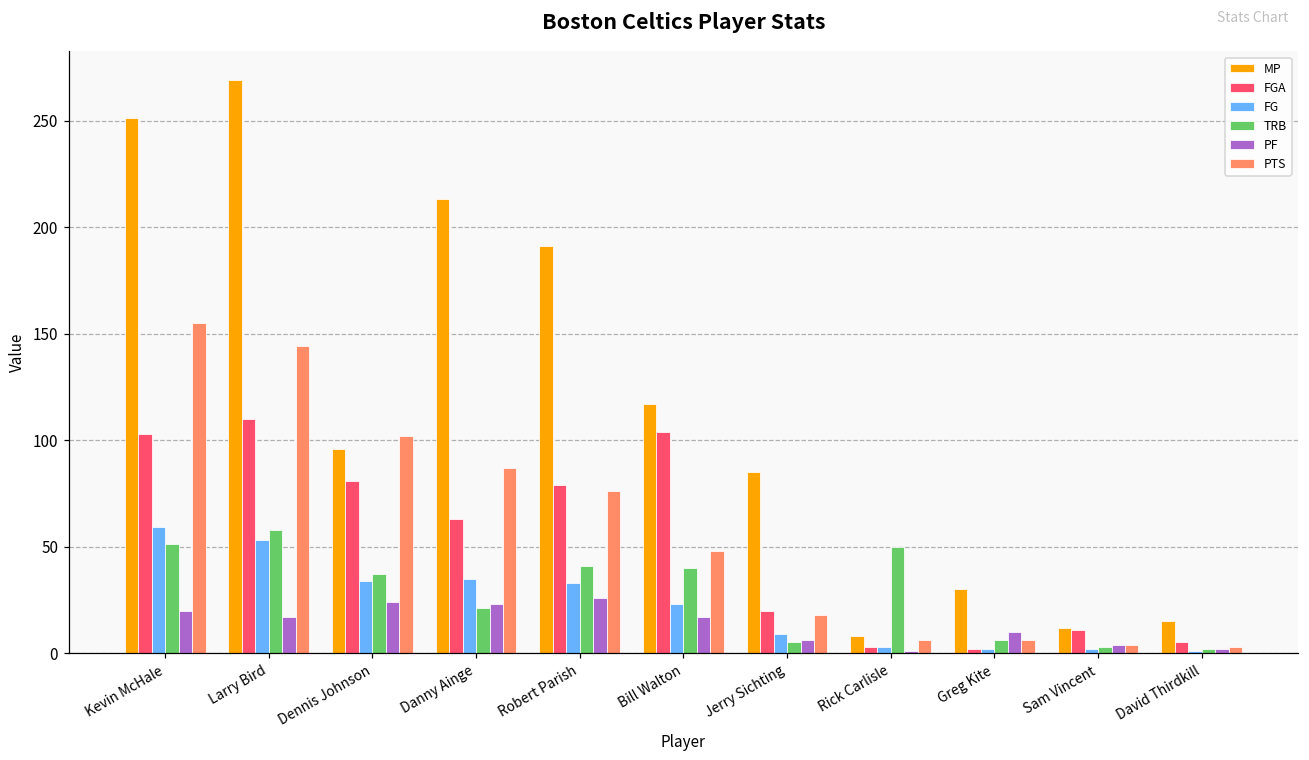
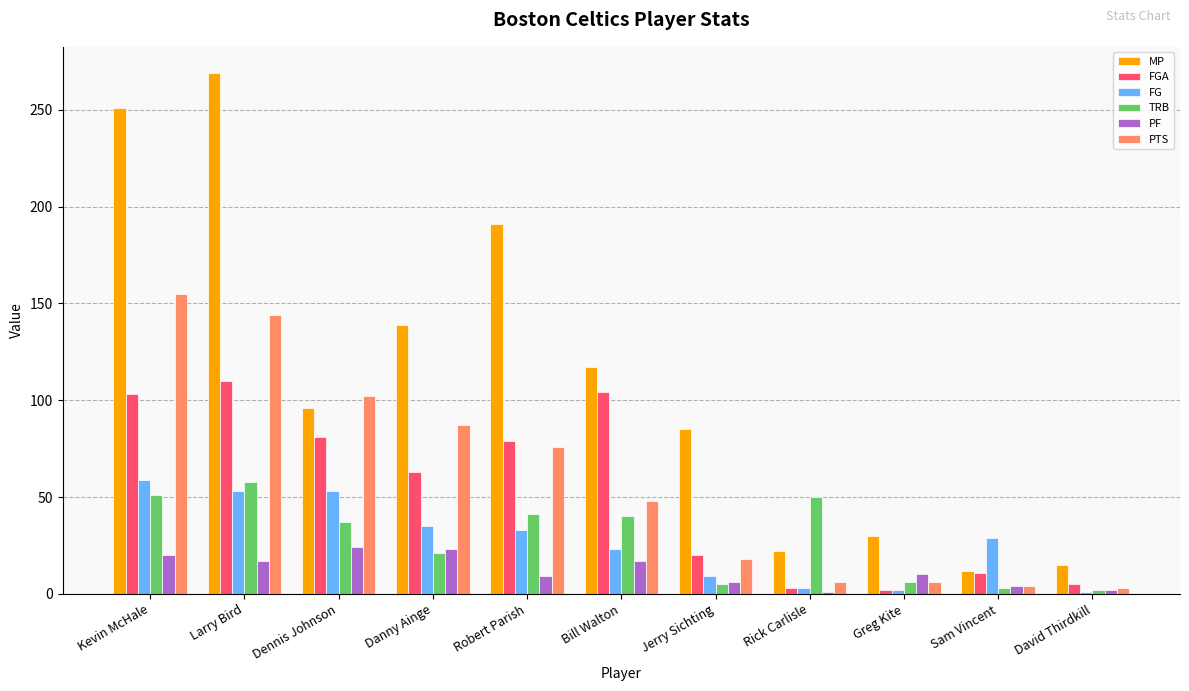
  {
    "MP": {
      "Kevin McHale": 251,
      "Larry Bird": 269,
      "Dennis Johnson": 96,
-     "Danny Ainge": 213,
+     "Danny Ainge": 139,
      "Robert Parish": 191,
      "Bill Walton": 117,
      "Jerry Sichting": 85,
-     "Rick Carlisle": 8,
+     "Rick Carlisle": 22,
      "Greg Kite": 30,
      "Sam Vincent": 12,
      "David Thirdkill": 15
    },
    "FGA": {
      "Kevin McHale": 103,
      "Larry Bird": 110,
      "Dennis Johnson": 81,
      "Danny Ainge": 63,
      "Robert Parish": 79,
      "Bill Walton": 104,
      "Jerry Sichting": 20,
      "Rick Carlisle": 3,
      "Greg Kite": 2,
      "Sam Vincent": 11,
      "David Thirdkill": 5
    },
    "FG": {
      "Kevin McHale": 59,
      "Larry Bird": 53,
-     "Dennis Johnson": 34,
+     "Dennis Johnson": 53,
      "Danny Ainge": 35,
      "Robert Parish": 33,
      "Bill Walton": 23,
      "Jerry Sichting": 9,
      "Rick Carlisle": 3,
      "Greg Kite": 2,
-     "Sam Vincent": 2
+     "Sam Vincent": 29
    },
    "TRB": {
      "Kevin McHale": 51,
      "Larry Bird": 58,
      "Dennis Johnson": 37,
      "Danny Ainge": 21,
      "Robert Parish": 41,
      "Bill Walton": 40,
      "Jerry Sichting": 5,
      "Rick Carlisle": 50,
      "Greg Kite": 6,
      "Sam Vincent": 3,
      "David Thirdkill": 2
    },
    "PF": {
      "Kevin McHale": 20,
      "Larry Bird": 17,
      "Dennis Johnson": 24,
      "Danny Ainge": 23,
-     "Robert Parish": 26,
+     "Robert Parish": 9,
      "Bill Walton": 17,
      "Jerry Sichting": 6,
      "Greg Kite": 10,
      "Sam Vincent": 4,
      "David Thirdkill": 2
    },
    "PTS": {
      "Kevin McHale": 155,
      "Larry Bird": 144,
      "Dennis Johnson": 102,
      "Danny Ainge": 87,
      "Robert Parish": 76,
      "Bill Walton": 48,
      "Jerry Sichting": 18,
      "Rick Carlisle": 6,
      "Greg Kite": 6,
      "Sam Vincent": 4,
      "David Thirdkill": 3
    }
  }
